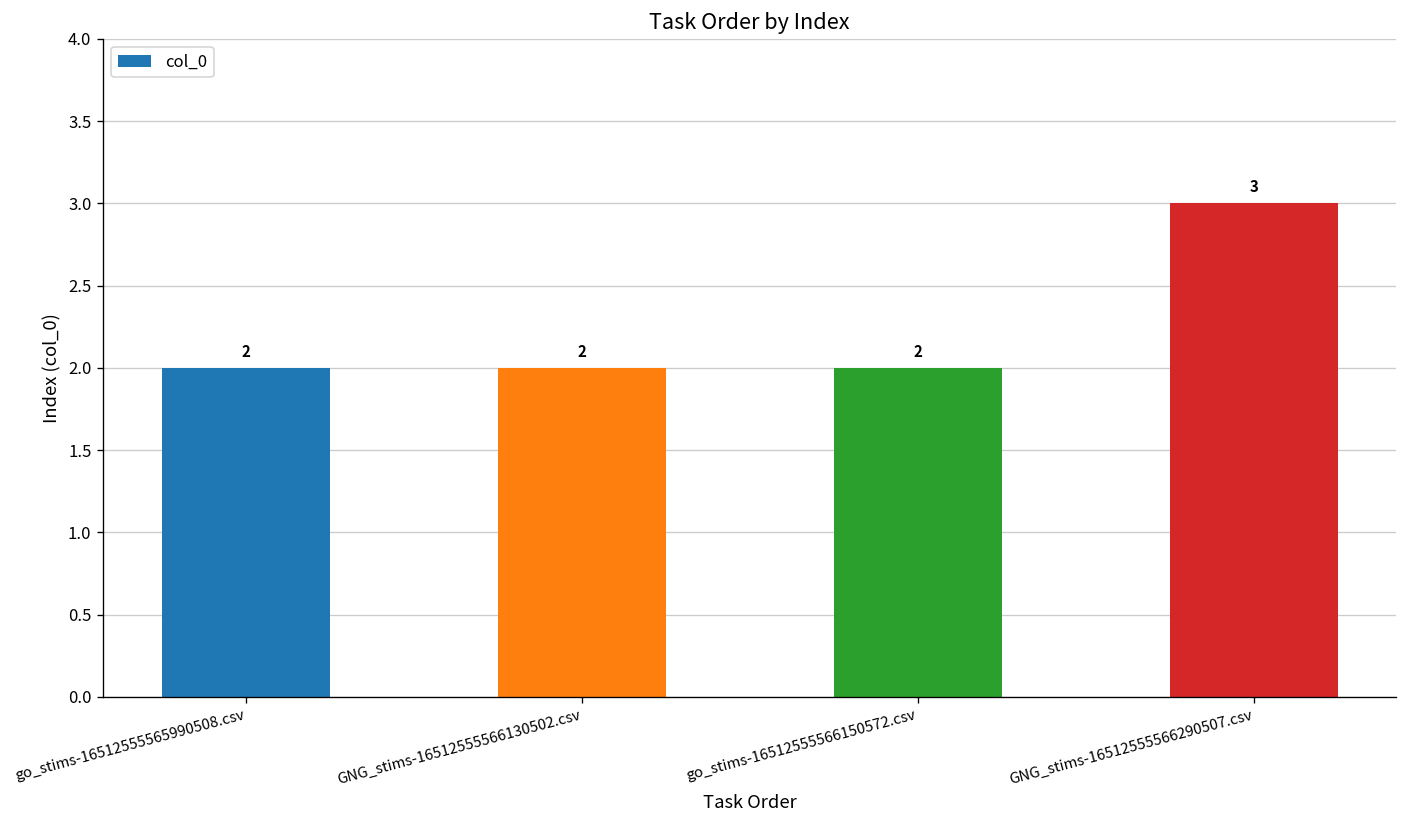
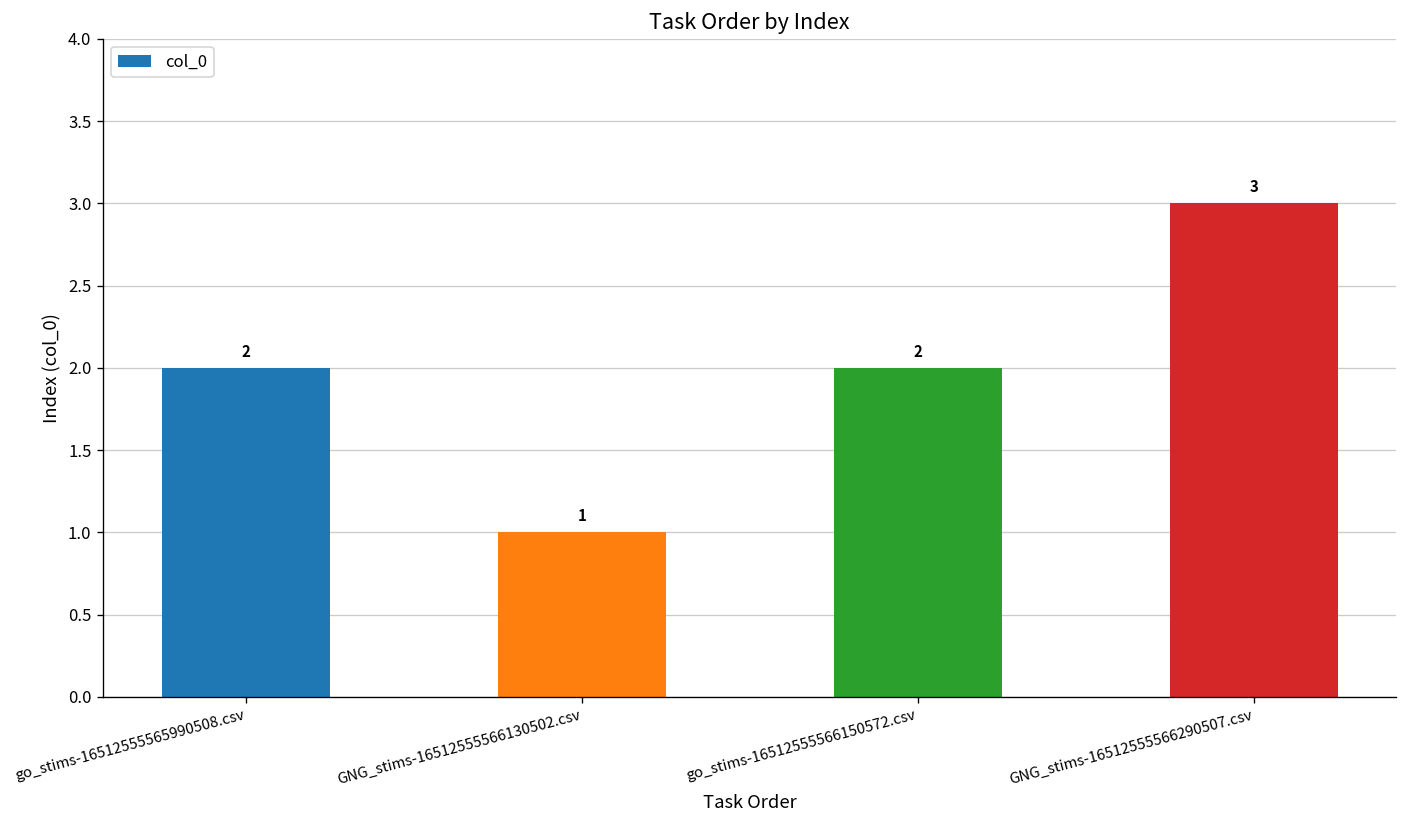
  {
    "go_stims-16512555565990508.csv": 2,
-   "GNG_stims-16512555566130502.csv": 2,
+   "GNG_stims-16512555566130502.csv": 1,
    "go_stims-16512555566150572.csv": 2,
    "GNG_stims-16512555566290507.csv": 3
  }
